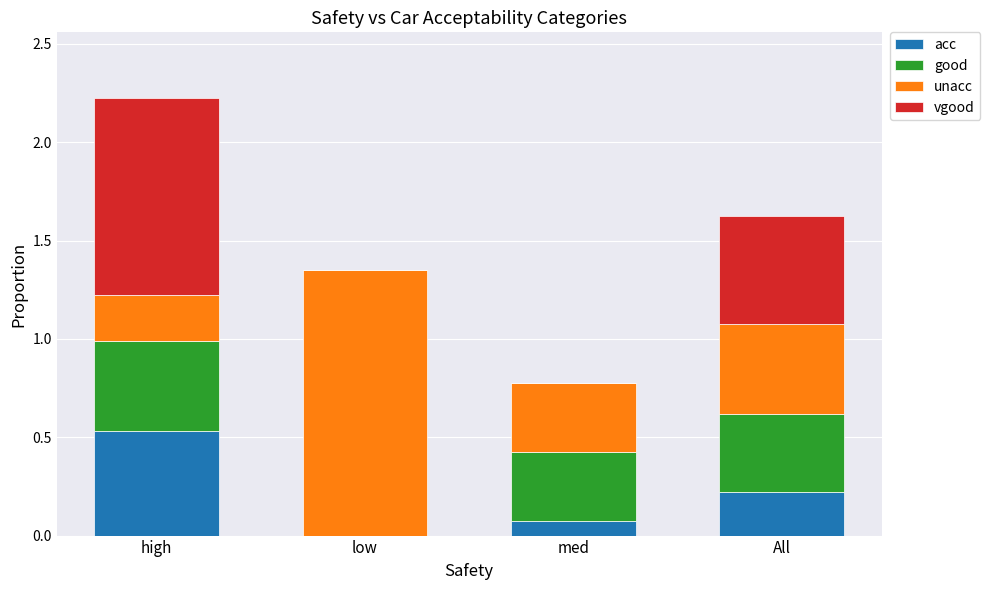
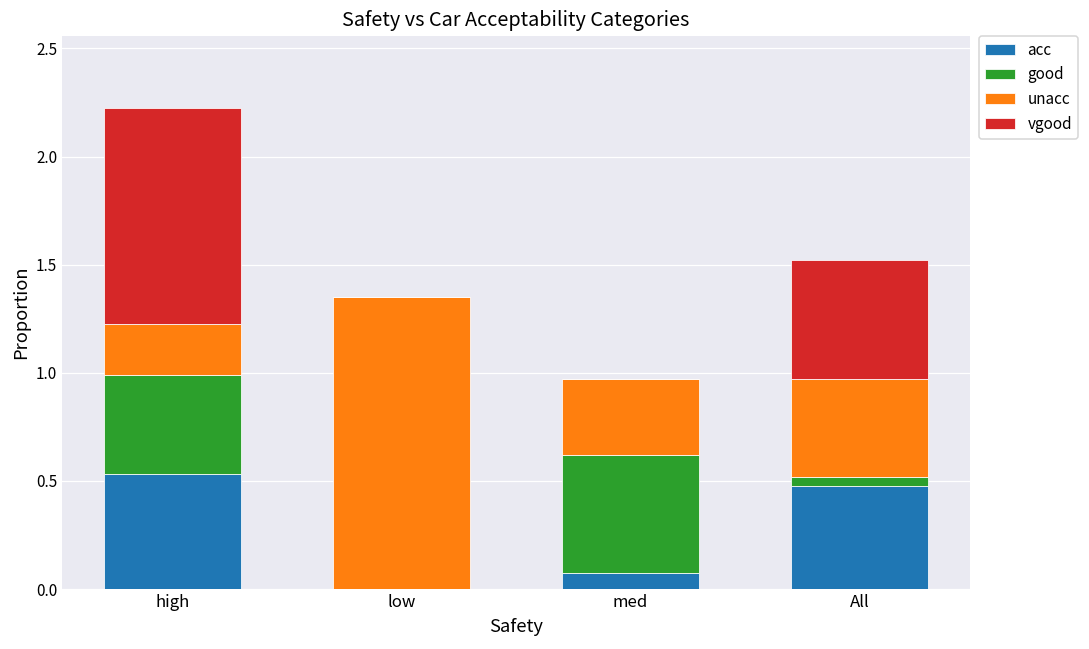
  {
    "acc": {
      "high": 0.53,
      "low": 0.00,
      "med": 0.08,
-     "All": 0.22
+     "All": 0.48
    },
    "good": {
      "high": 0.45,
      "low": 0.00,
-     "med": 0.35,
-     "All": 0.40
+     "med": 0.55,
+     "All": 0.04
    },
    "unacc": {
      "high": 0.24,
      "low": 1.35,
      "med": 0.35,
      "All": 0.46
    },
    "vgood": {
      "high": 1.00,
      "low": 0.00,
      "med": 0.00,
      "All": 0.55
    }
  }
